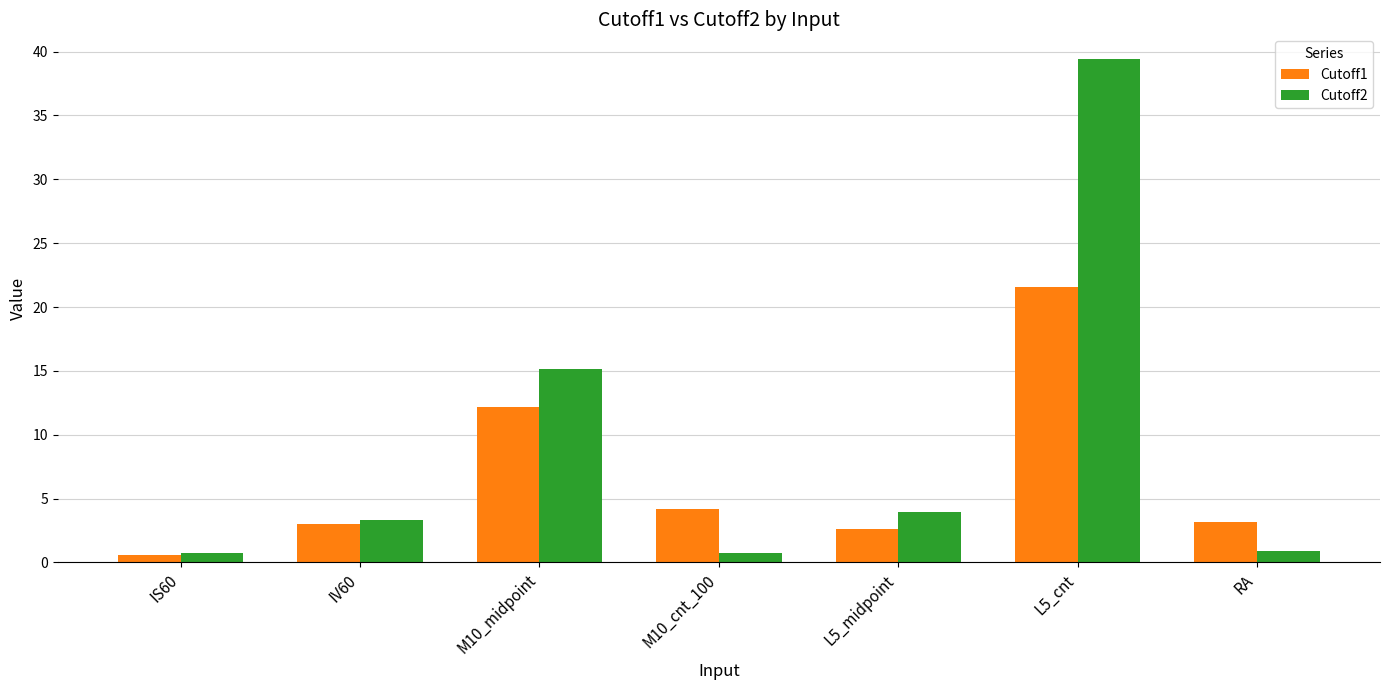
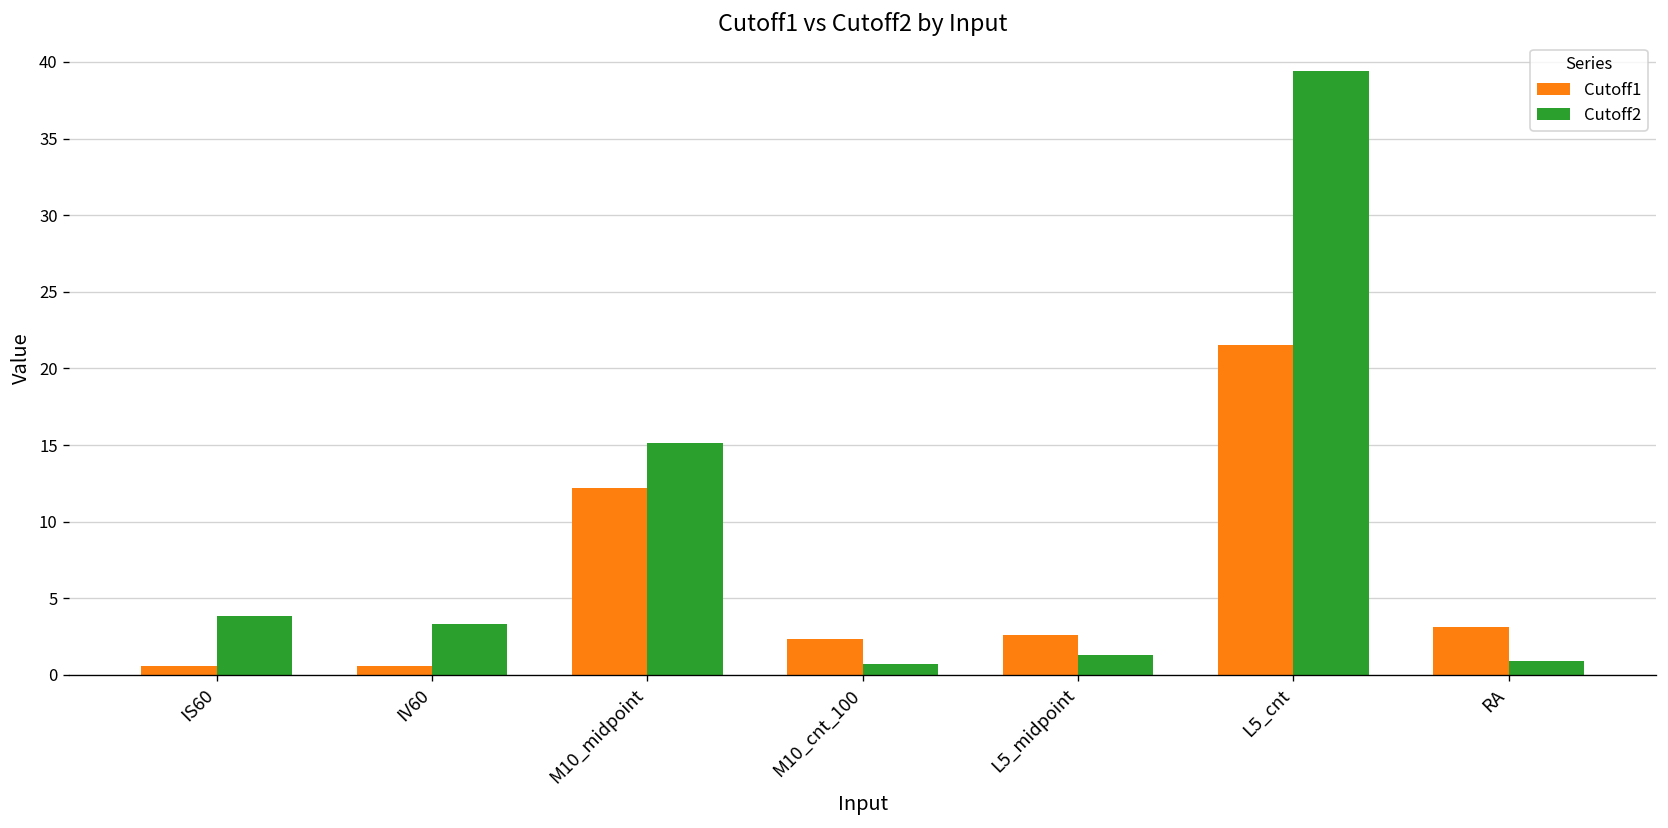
  {
    "Cutoff1": {
      "IS60": 0.6,
-     "IV60": 3.0,
+     "IV60": 0.6,
      "M10_midpoint": 12.2,
-     "M10_cnt_100": 4.1,
+     "M10_cnt_100": 2.4,
      "L5_midpoint": 2.6,
      "L5_cnt": 21.5,
      "RA": 3.1
    },
    "Cutoff2": {
-     "IS60": 0.7,
+     "IS60": 3.8,
      "IV60": 3.3,
      "M10_midpoint": 15.2,
      "M10_cnt_100": 0.7,
-     "L5_midpoint": 4.0,
+     "L5_midpoint": 1.3,
      "L5_cnt": 39.4,
      "RA": 0.9
    }
  }
